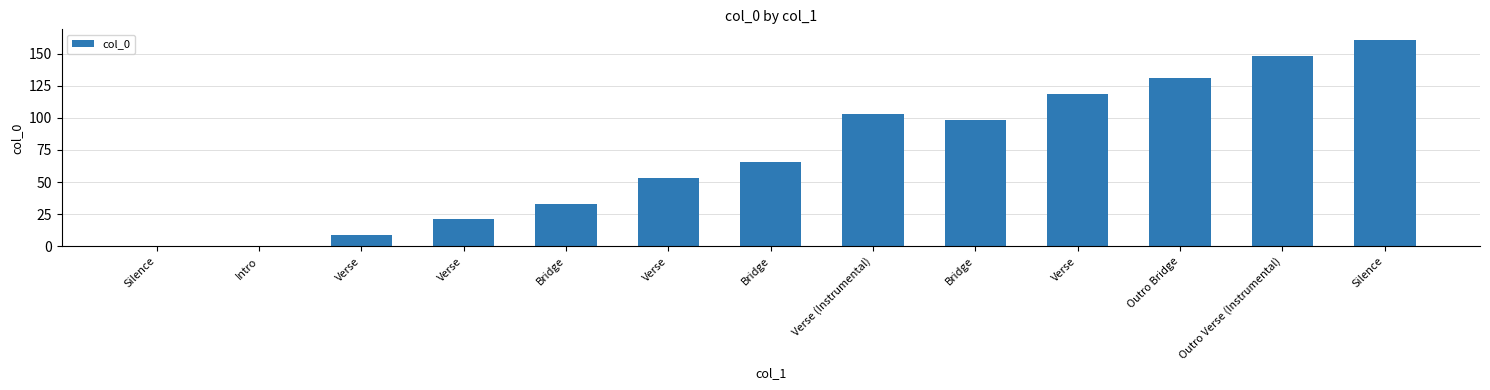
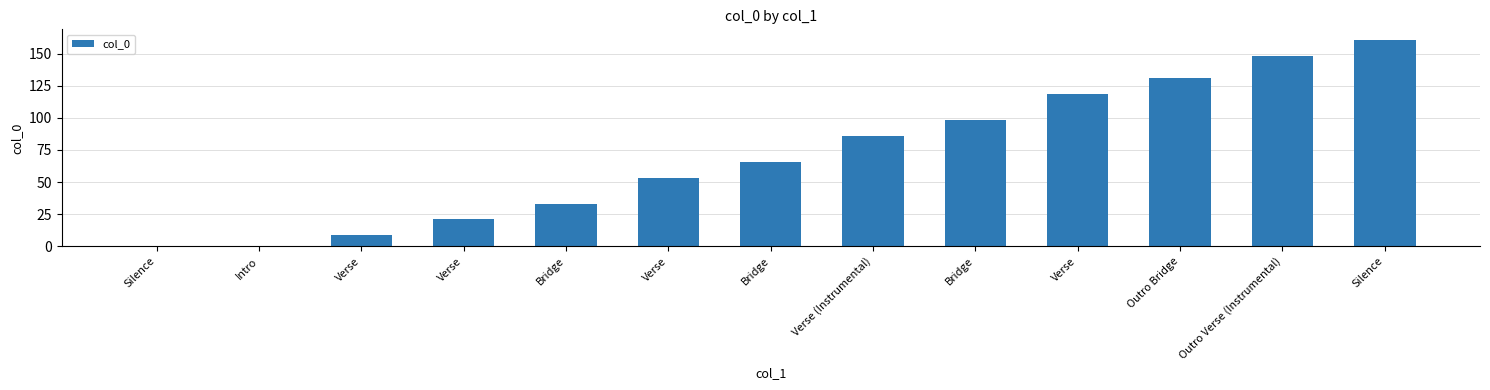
  {
-   "Verse (Instrumental)": 103,
+   "Verse (Instrumental)": 86,
    "Outro Bridge": 131,
    "Outro Verse (Instrumental)": 148
  }
